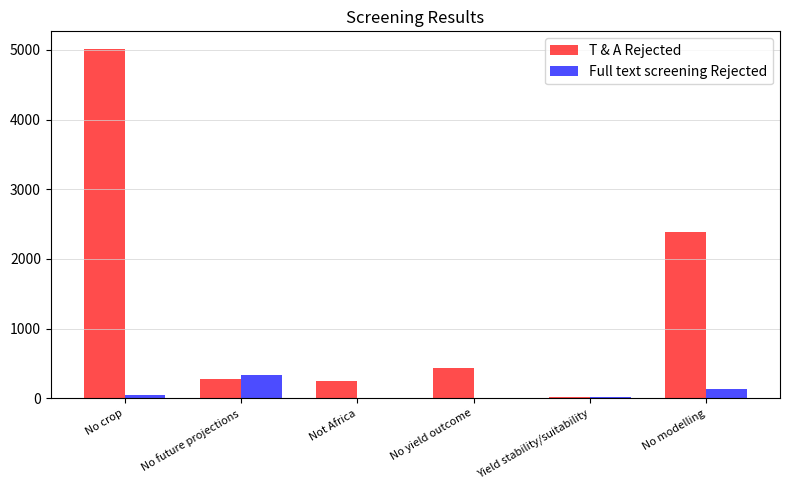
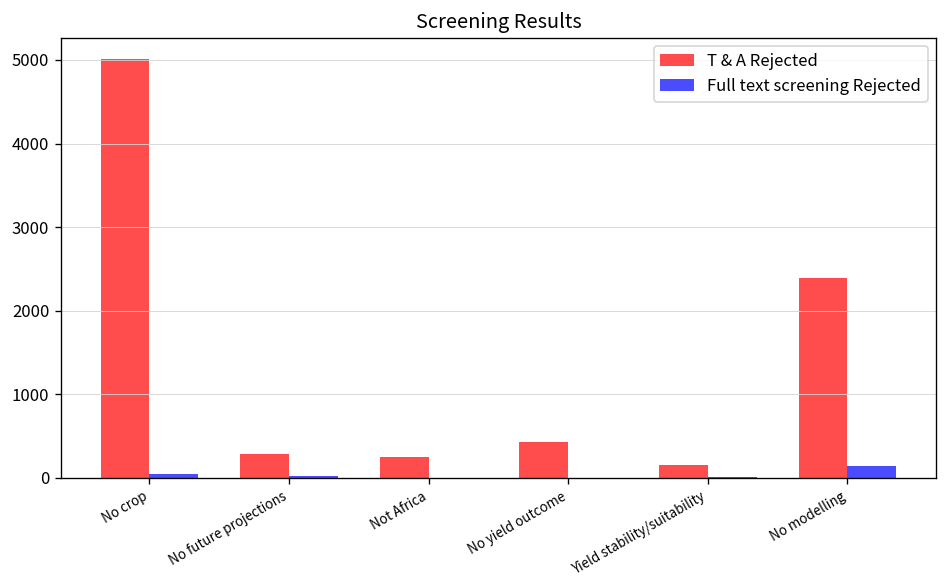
  {
    "T & A Rejected": {
      "No crop": 5000,
      "No future projections": 300,
      "Not Africa": 200,
      "No yield outcome": 400,
-     "Yield stability/suitability": 0,
+     "Yield stability/suitability": 200,
      "No modelling": 2400
    },
    "Full text screening Rejected": {
      "No crop": 0,
-     "No future projections": 300,
+     "No future projections": 0,
      "No modelling": 100
    }
  }
